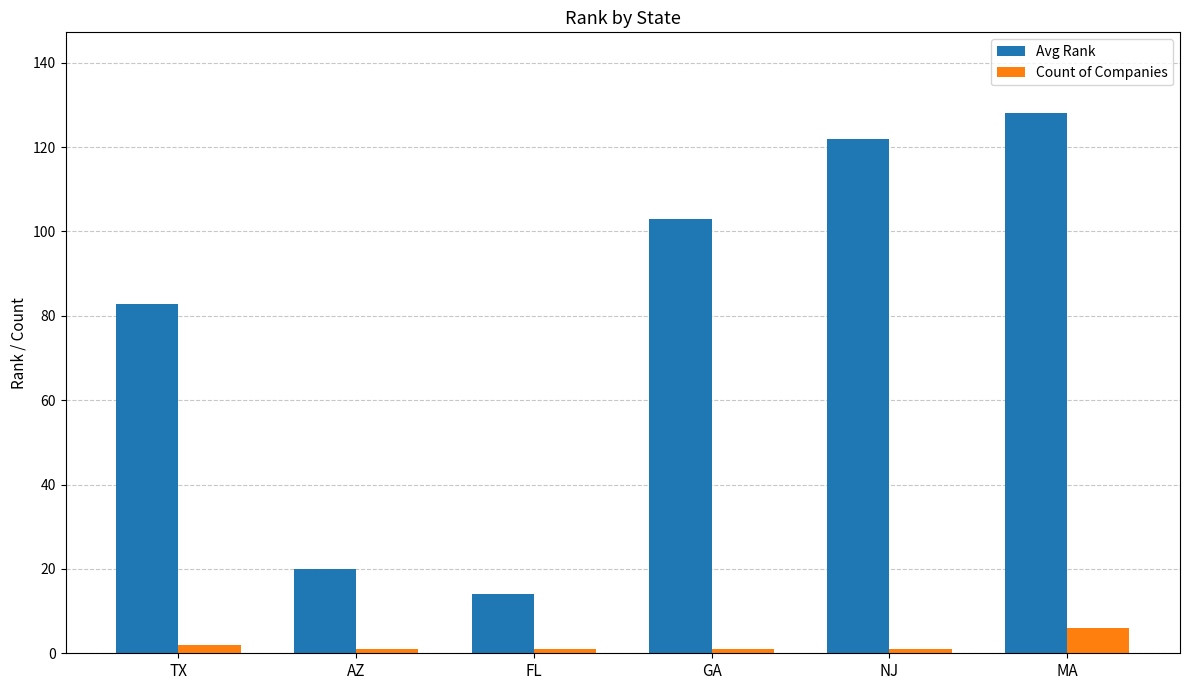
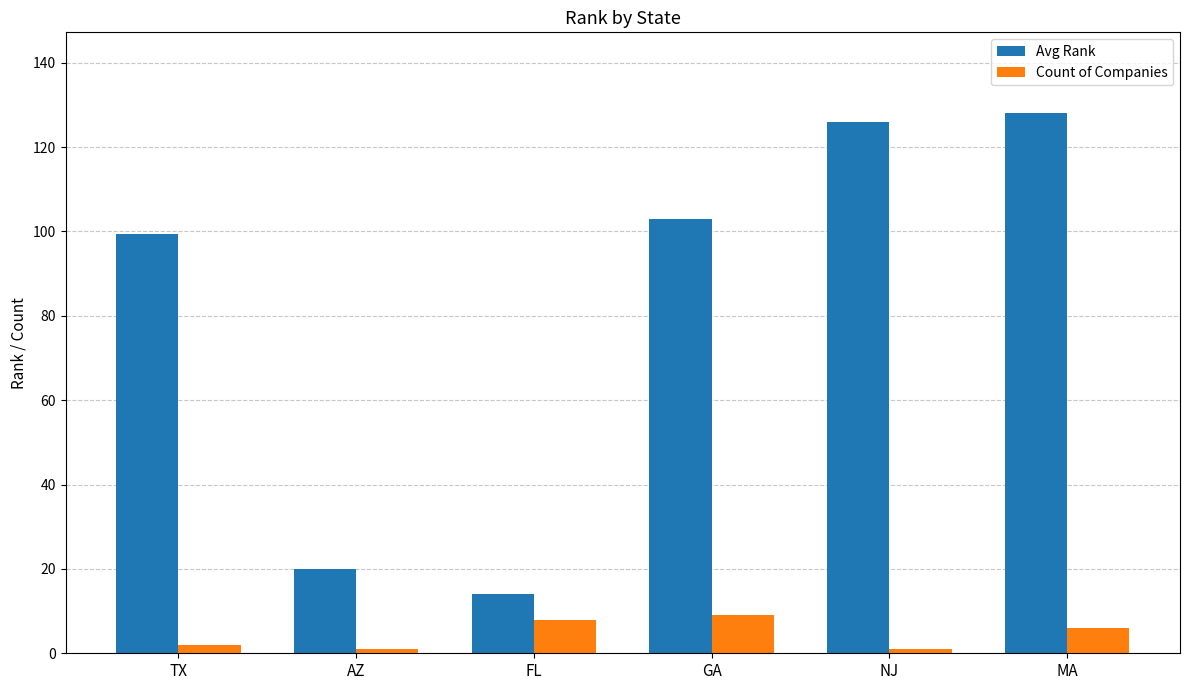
  {
    "Avg Rank": {
-     "TX": 83,
+     "TX": 100,
      "AZ": 20,
      "FL": 14,
      "GA": 103,
-     "NJ": 122,
+     "NJ": 126,
      "MA": 128
    },
    "Count of Companies": {
      "TX": 2,
      "AZ": 1,
-     "FL": 1,
-     "GA": 1,
+     "FL": 8,
+     "GA": 9,
      "NJ": 1,
      "MA": 6
    }
  }
